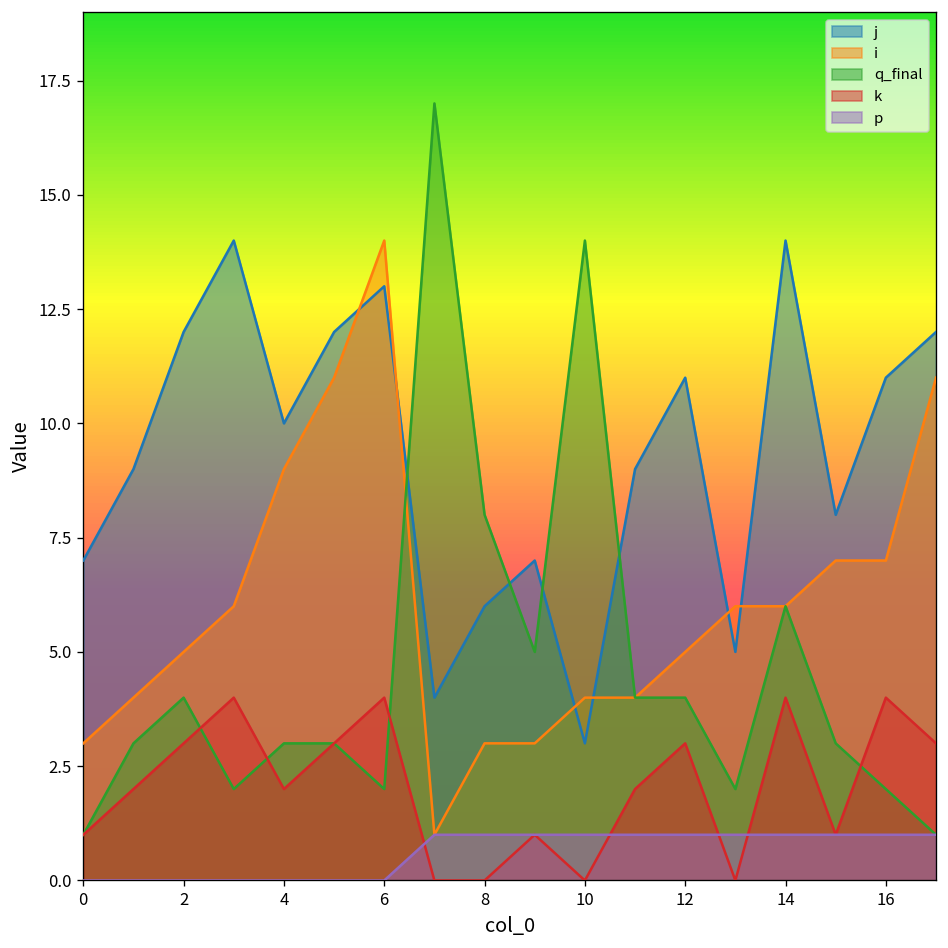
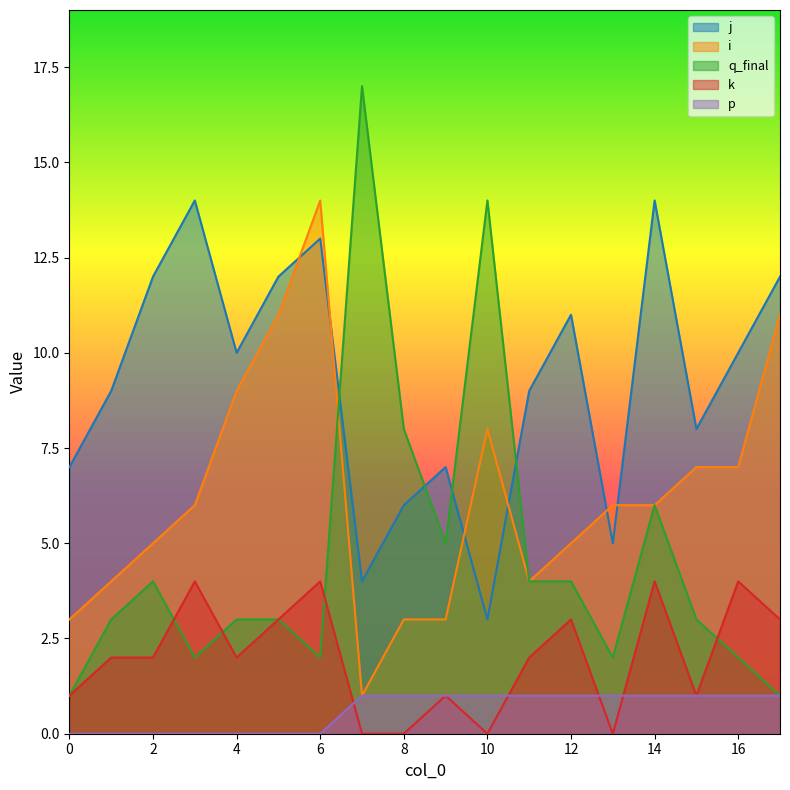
  {
    "j": {
      "0": 7,
      "2": 12,
      "4": 10,
      "6": 13,
      "8": 6,
      "10": 3,
      "12": 11,
      "14": 14,
-     "16": 11
+     "16": 10
    },
    "i": {
      "0": 3,
      "2": 5,
      "4": 9,
      "6": 14,
      "8": 3,
-     "10": 4,
+     "10": 8,
      "12": 5,
      "16": 7
    },
    "q_final": {
      "2": 4,
      "4": 3,
      "6": 2,
      "8": 8,
      "10": 14,
      "12": 4,
      "16": 2
    },
    "k": {
-     "2": 3,
+     "2": 2,
      "4": 2,
      "6": 4,
      "8": 0,
      "10": 0,
      "12": 3,
      "14": 4,
      "16": 4
    },
    "p": {
      "0": 0,
      "2": 0,
      "4": 0,
      "6": 0,
      "8": 1,
      "10": 1,
      "12": 1,
      "14": 1,
      "16": 1
    }
  }
